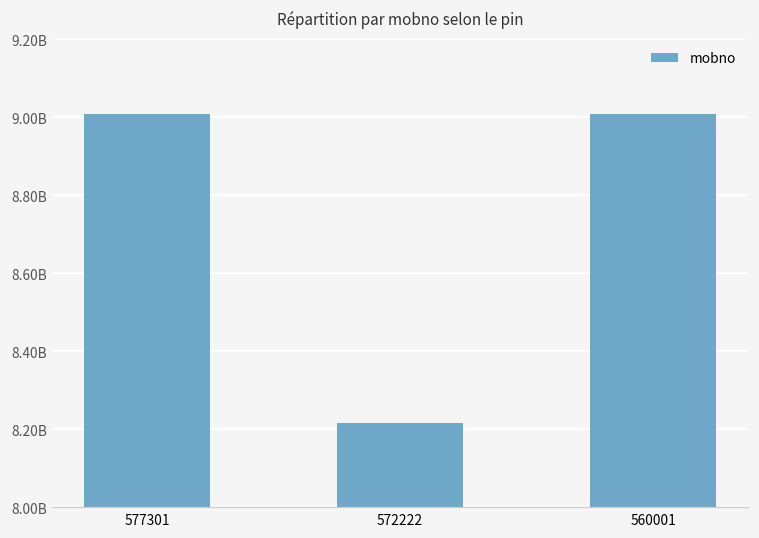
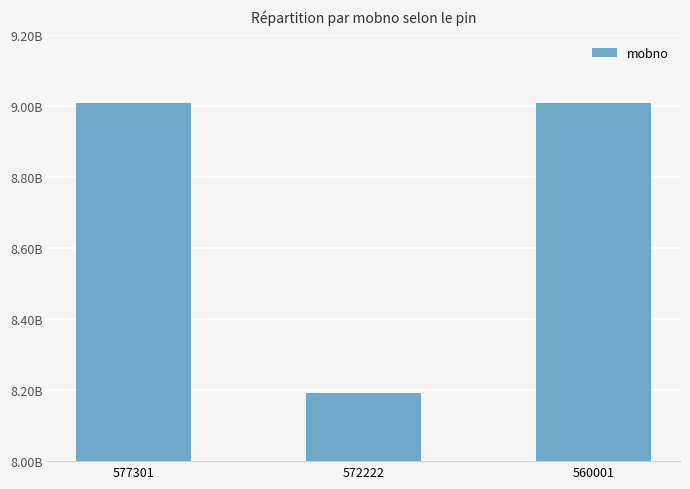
  {
    "577301": 9010000000,
-   "572222": 8220000000,
+   "572222": 8190000000,
    "560001": 9010000000
  }
